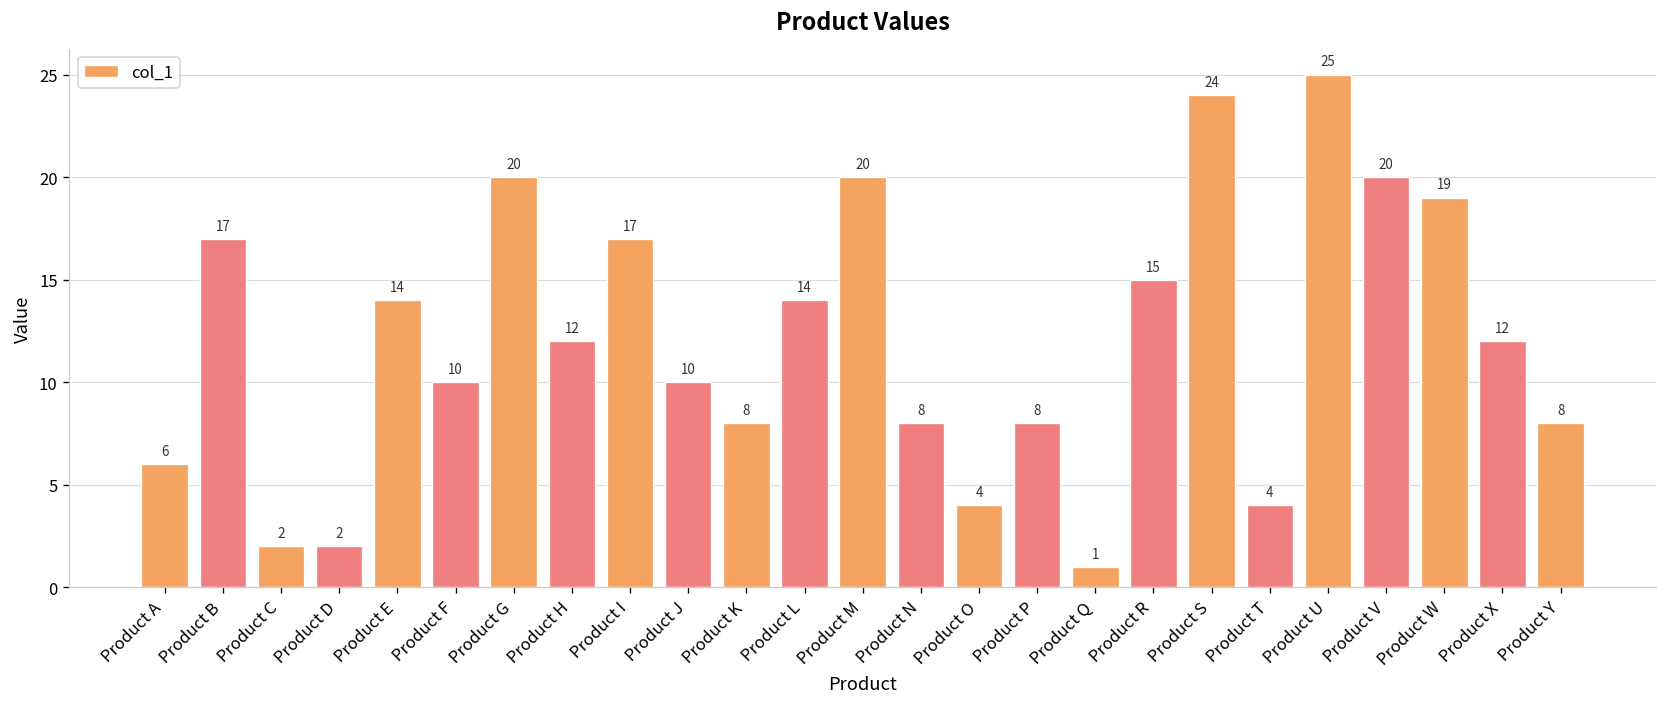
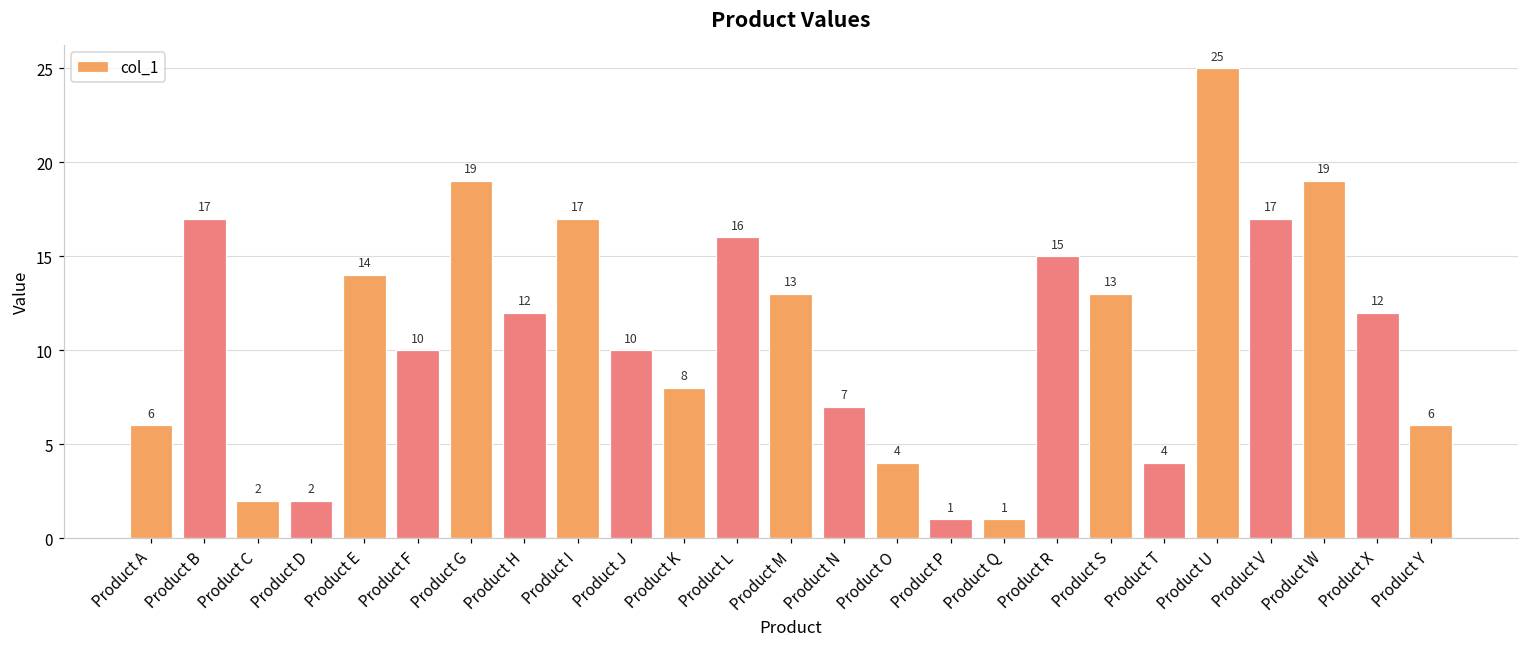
  {
    "Product A": 6,
    "Product B": 17,
    "Product C": 2,
    "Product D": 2,
    "Product E": 14,
    "Product F": 10,
-   "Product G": 20,
+   "Product G": 19,
    "Product H": 12,
    "Product I": 17,
    "Product J": 10,
    "Product K": 8,
-   "Product L": 14,
-   "Product M": 20,
-   "Product N": 8,
+   "Product L": 16,
+   "Product M": 13,
+   "Product N": 7,
    "Product O": 4,
-   "Product P": 8,
+   "Product P": 1,
    "Product Q": 1,
    "Product R": 15,
-   "Product S": 24,
+   "Product S": 13,
    "Product T": 4,
    "Product U": 25,
-   "Product V": 20,
+   "Product V": 17,
    "Product W": 19,
    "Product X": 12,
-   "Product Y": 8
+   "Product Y": 6
  }
